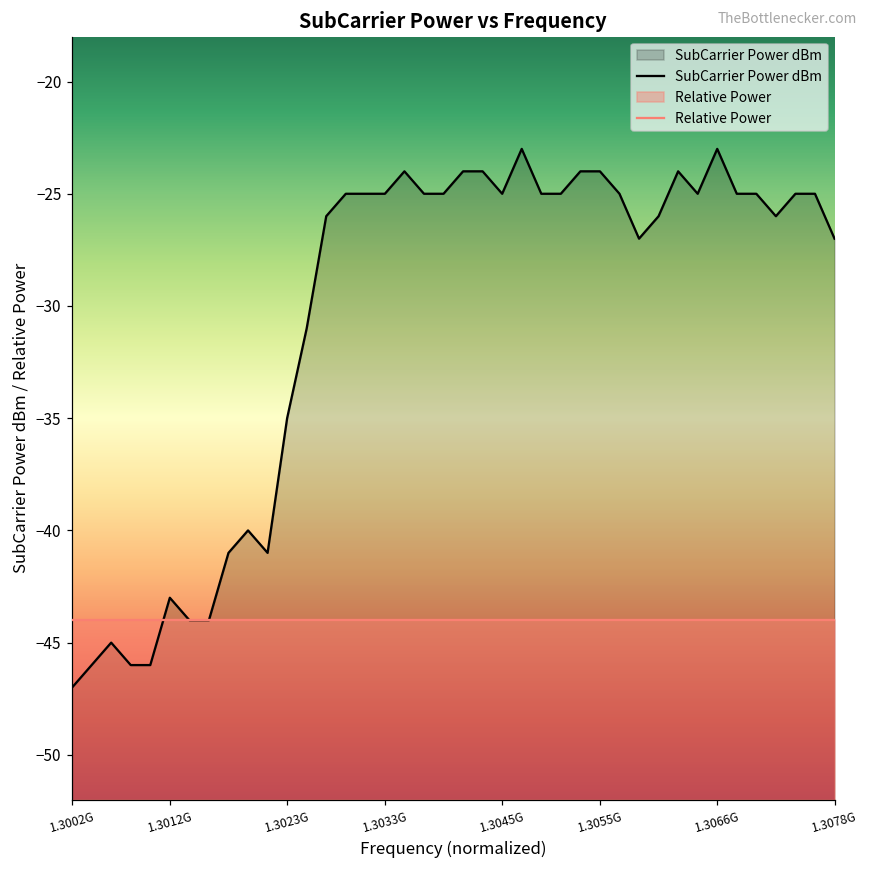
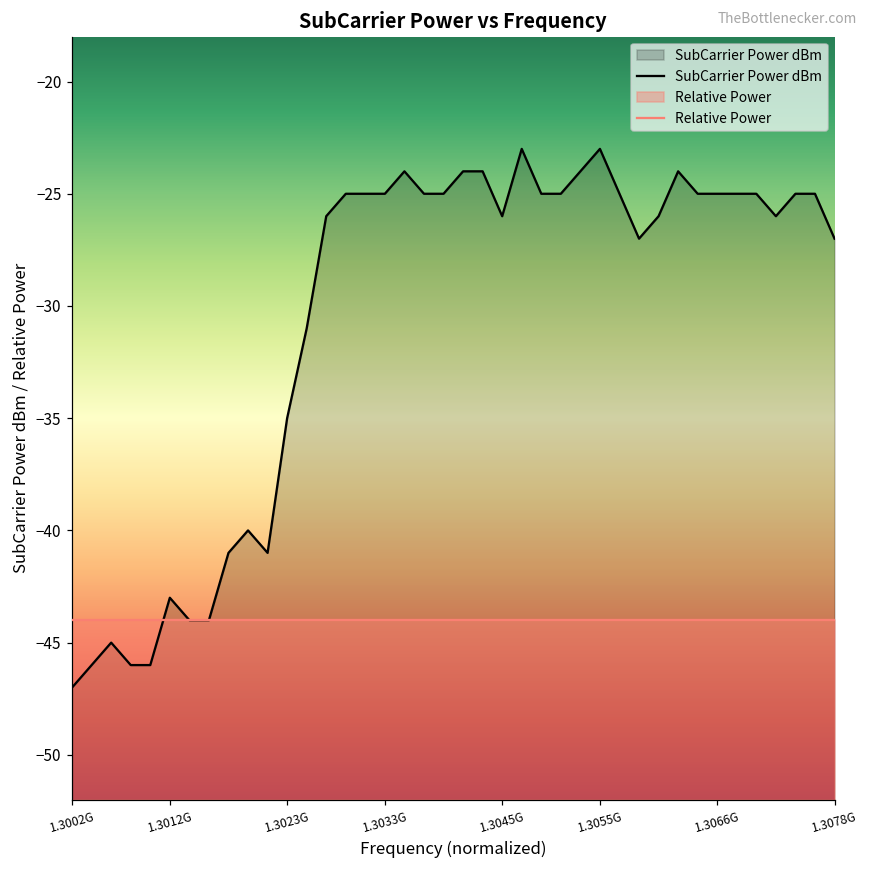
  {
    "SubCarrier Power dBm": {
      "1.3002G": -47,
      "1.3012G": -43,
      "1.3023G": -35,
      "1.3033G": -25,
-     "1.3045G": -25,
-     "1.3055G": -24,
-     "1.3066G": -23,
+     "1.3045G": -26,
+     "1.3055G": -23,
+     "1.3066G": -25,
      "1.3078G": -27
    },
    "Relative Power": {
      "1.3002G": -44,
      "1.3012G": -44,
      "1.3023G": -44,
      "1.3033G": -44,
      "1.3045G": -44,
      "1.3055G": -44,
      "1.3066G": -44,
      "1.3078G": -44
    }
  }
